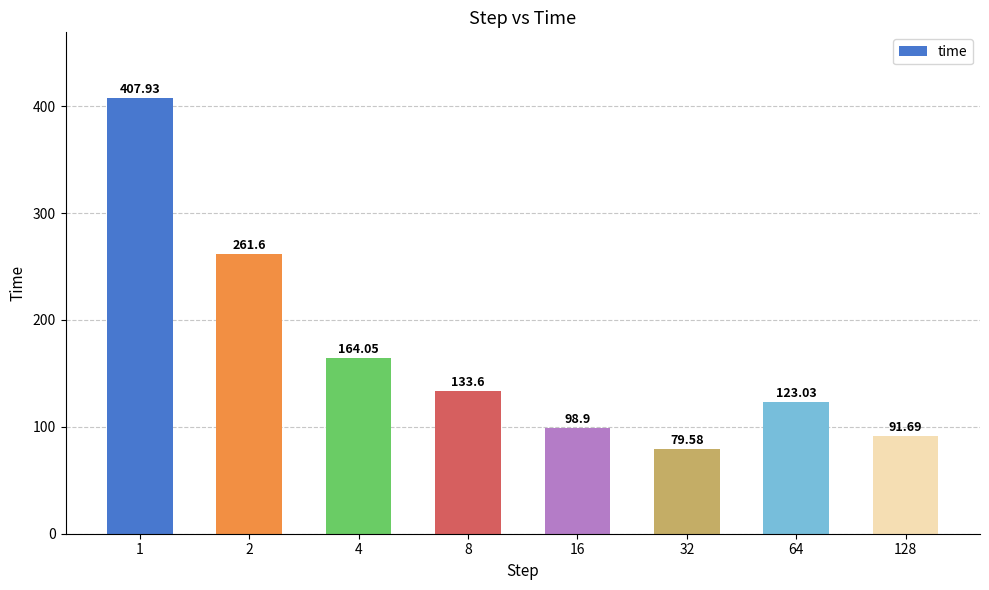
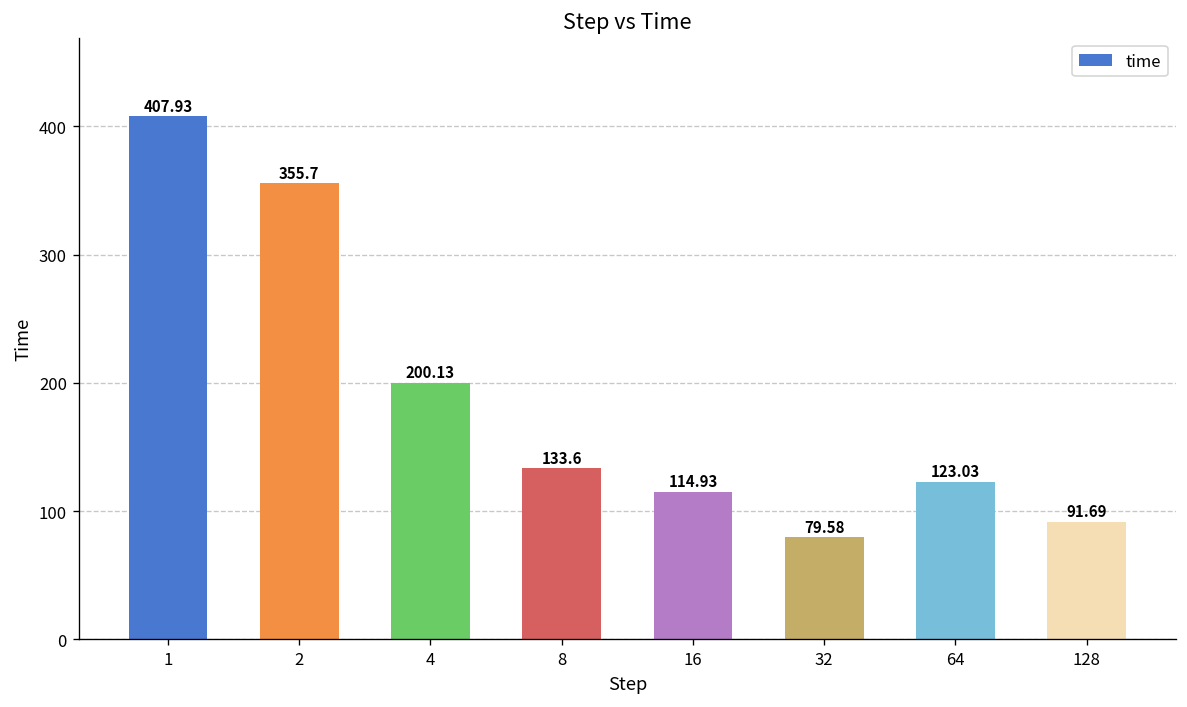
  {
    "1": 407.93,
-   "2": 261.6,
-   "4": 164.05,
+   "2": 355.7,
+   "4": 200.13,
    "8": 133.6,
-   "16": 98.9,
+   "16": 114.93,
    "32": 79.58,
    "64": 123.03,
    "128": 91.69
  }
